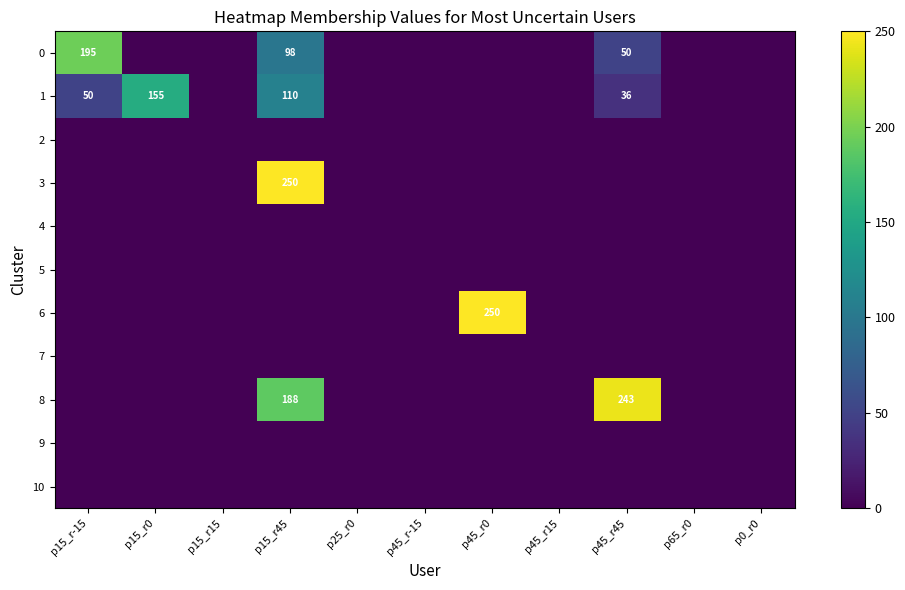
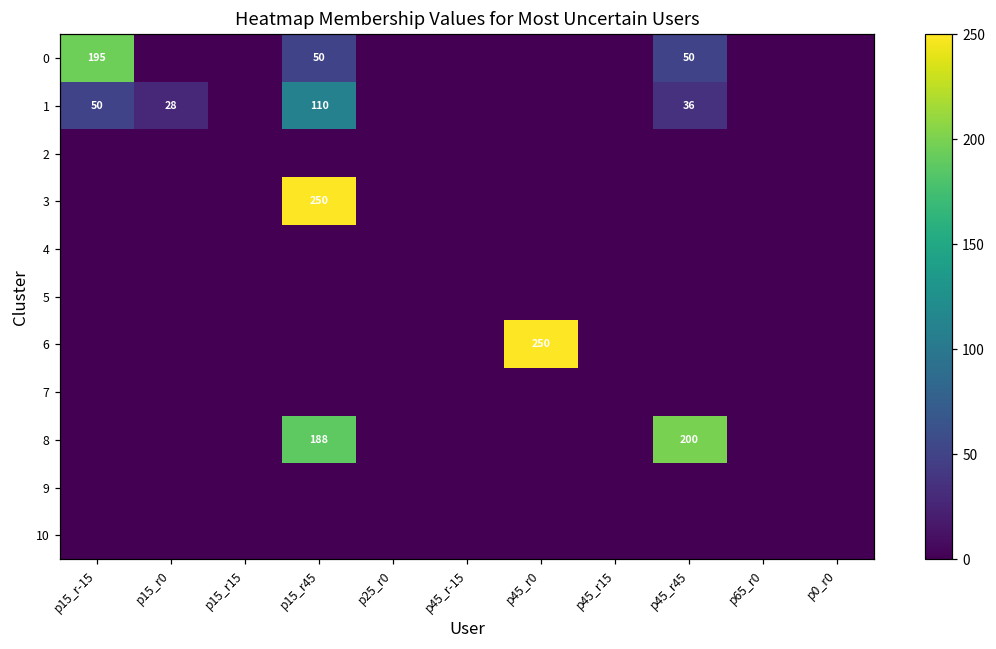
  {
    "0": {
      "p15_r-15": 195,
-     "p15_r45": 98,
+     "p15_r45": 50,
      "p45_r45": 50
    },
    "1": {
      "p15_r-15": 50,
-     "p15_r0": 155,
+     "p15_r0": 28,
      "p15_r45": 110,
      "p45_r45": 36
    },
    "3": {
      "p15_r45": 250
    },
    "6": {
      "p45_r0": 250
    },
    "8": {
      "p15_r45": 188,
-     "p45_r45": 243
+     "p45_r45": 200
    }
  }
